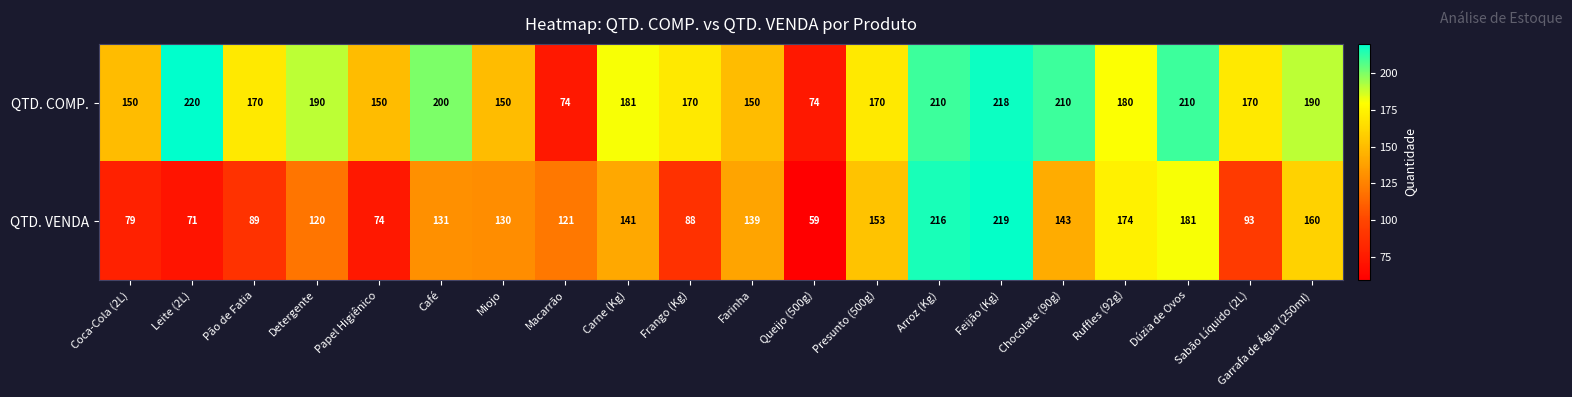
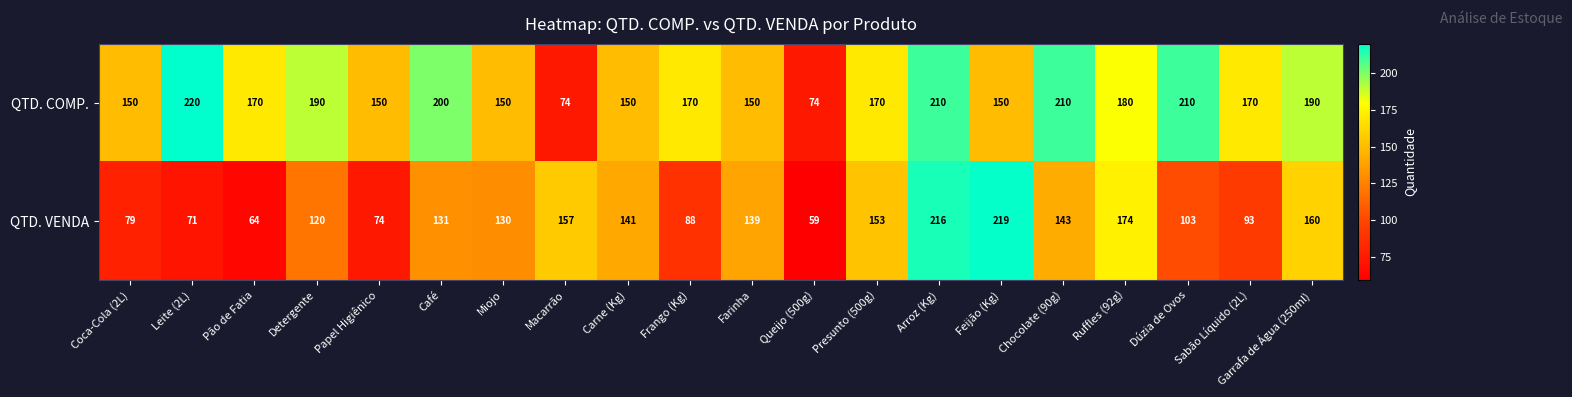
  {
    "QTD. COMP.": {
      "Coca-Cola (2L)": 150,
      "Leite (2L)": 220,
      "Pão de Fatia": 170,
      "Detergente": 190,
      "Papel Higiênico": 150,
      "Café": 200,
      "Miojo": 150,
      "Macarrão": 74,
-     "Carne (Kg)": 181,
+     "Carne (Kg)": 150,
      "Frango (Kg)": 170,
      "Farinha": 150,
      "Queijo (500g)": 74,
      "Presunto (500g)": 170,
      "Arroz (Kg)": 210,
-     "Feijão (Kg)": 218,
+     "Feijão (Kg)": 150,
      "Chocolate (90g)": 210,
      "Ruffles (92g)": 180,
      "Dúzia de Ovos": 210,
      "Sabão Líquido (2L)": 170,
      "Garrafa de Água (250ml)": 190
    },
    "QTD. VENDA": {
      "Coca-Cola (2L)": 79,
      "Leite (2L)": 71,
-     "Pão de Fatia": 89,
+     "Pão de Fatia": 64,
      "Detergente": 120,
      "Papel Higiênico": 74,
      "Café": 131,
      "Miojo": 130,
-     "Macarrão": 121,
+     "Macarrão": 157,
      "Carne (Kg)": 141,
      "Frango (Kg)": 88,
      "Farinha": 139,
      "Queijo (500g)": 59,
      "Presunto (500g)": 153,
      "Arroz (Kg)": 216,
      "Feijão (Kg)": 219,
      "Chocolate (90g)": 143,
      "Ruffles (92g)": 174,
-     "Dúzia de Ovos": 181,
+     "Dúzia de Ovos": 103,
      "Sabão Líquido (2L)": 93,
      "Garrafa de Água (250ml)": 160
    }
  }
